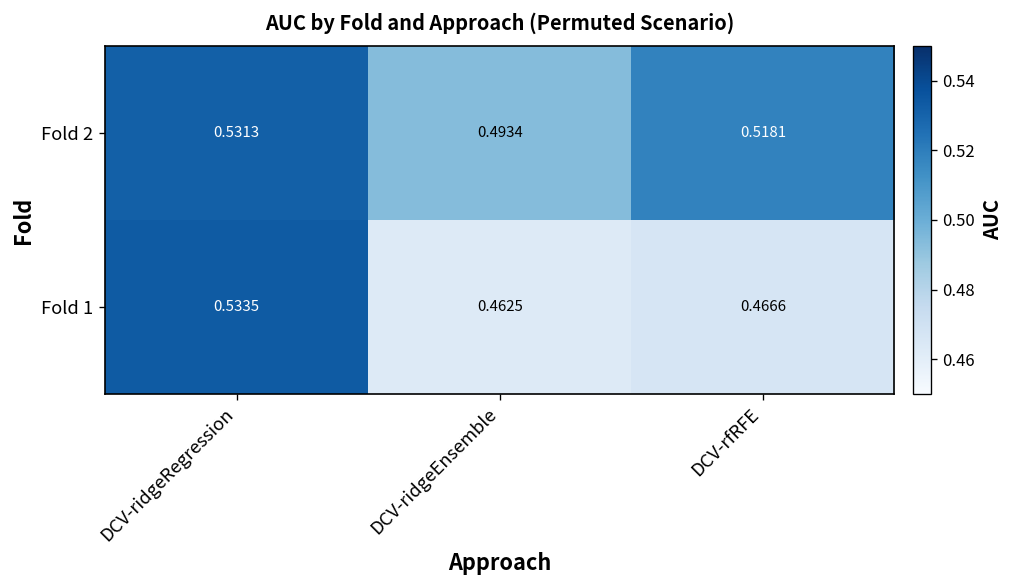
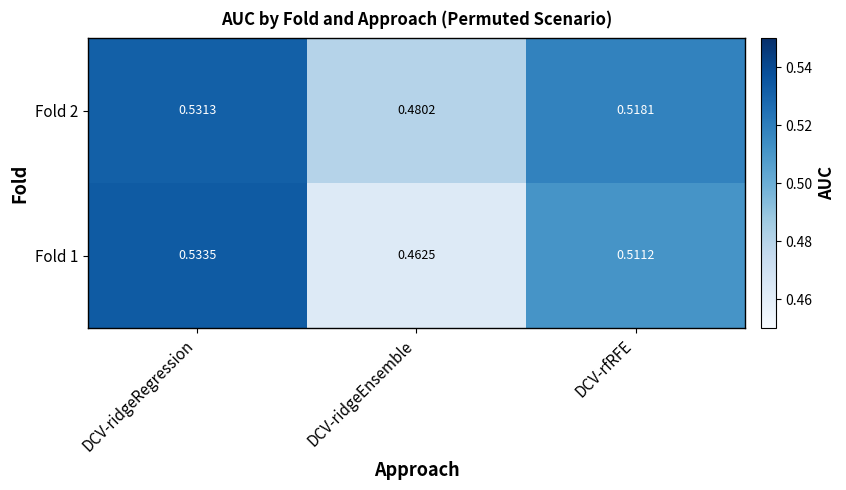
  {
    "Fold 2": {
      "DCV-ridgeRegression": 0.5313,
-     "DCV-ridgeEnsemble": 0.4934,
+     "DCV-ridgeEnsemble": 0.4802,
      "DCV-rfRFE": 0.5181
    },
    "Fold 1": {
      "DCV-ridgeRegression": 0.5335,
      "DCV-ridgeEnsemble": 0.4625,
-     "DCV-rfRFE": 0.4666
+     "DCV-rfRFE": 0.5112
    }
  }
